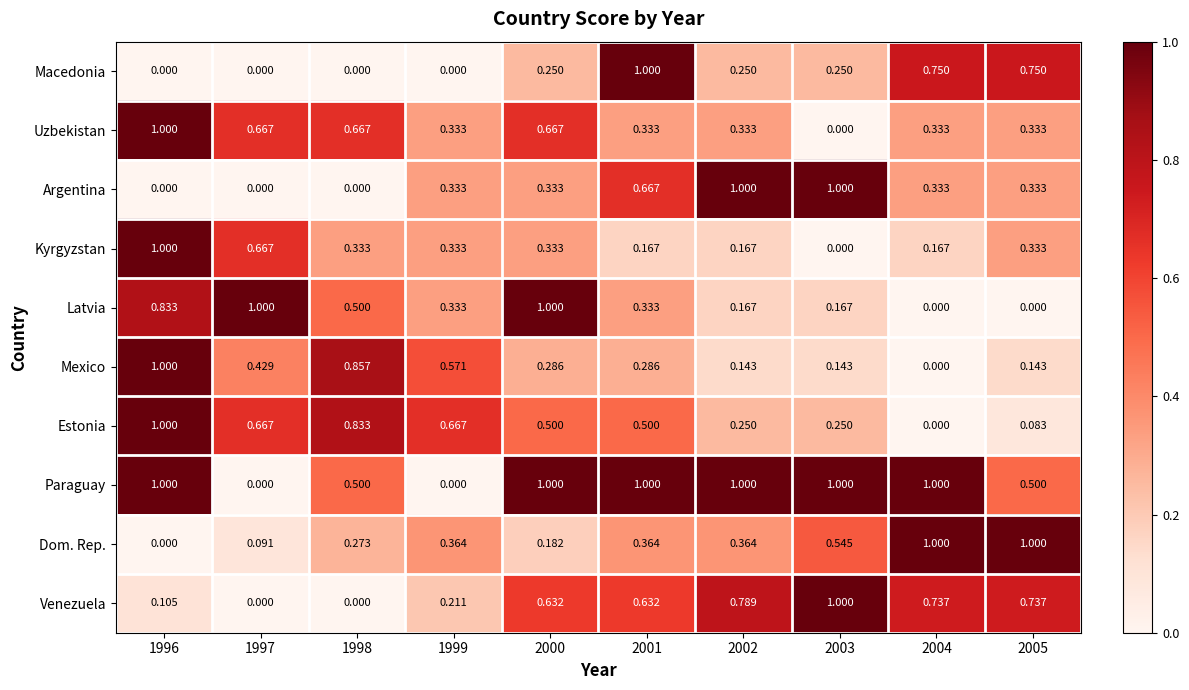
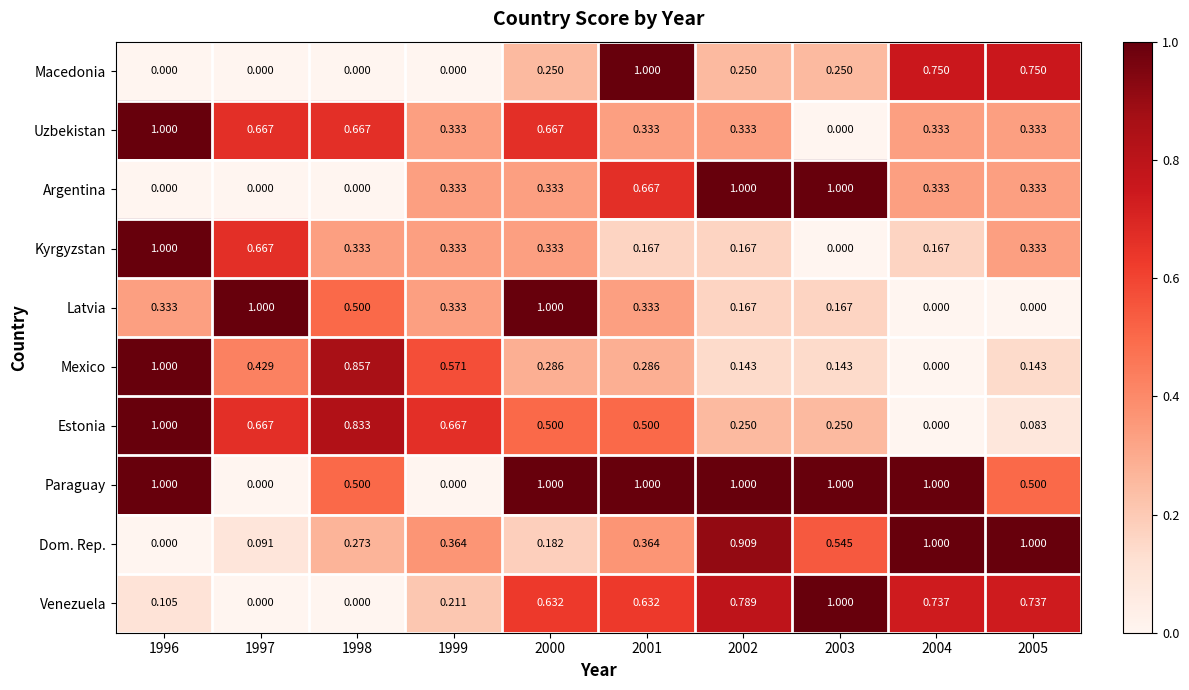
  {
    "Macedonia": {
      "1996": 0.000,
      "1997": 0.000,
      "1998": 0.000,
      "1999": 0.000,
      "2000": 0.250,
      "2001": 1.000,
      "2002": 0.250,
      "2003": 0.250,
      "2004": 0.750,
      "2005": 0.750
    },
    "Uzbekistan": {
      "1996": 1.000,
      "1997": 0.667,
      "1998": 0.667,
      "1999": 0.333,
      "2000": 0.667,
      "2001": 0.333,
      "2002": 0.333,
      "2003": 0.000,
      "2004": 0.333,
      "2005": 0.333
    },
    "Argentina": {
      "1996": 0.000,
      "1997": 0.000,
      "1998": 0.000,
      "1999": 0.333,
      "2000": 0.333,
      "2001": 0.667,
      "2002": 1.000,
      "2003": 1.000,
      "2004": 0.333,
      "2005": 0.333
    },
    "Kyrgyzstan": {
      "1996": 1.000,
      "1997": 0.667,
      "1998": 0.333,
      "1999": 0.333,
      "2000": 0.333,
      "2001": 0.167,
      "2002": 0.167,
      "2003": 0.000,
      "2004": 0.167,
      "2005": 0.333
    },
    "Latvia": {
-     "1996": 0.833,
+     "1996": 0.333,
      "1997": 1.000,
      "1998": 0.500,
      "1999": 0.333,
      "2000": 1.000,
      "2001": 0.333,
      "2002": 0.167,
      "2003": 0.167,
      "2004": 0.000,
      "2005": 0.000
    },
    "Mexico": {
      "1996": 1.000,
      "1997": 0.429,
      "1998": 0.857,
      "1999": 0.571,
      "2000": 0.286,
      "2001": 0.286,
      "2002": 0.143,
      "2003": 0.143,
      "2004": 0.000,
      "2005": 0.143
    },
    "Estonia": {
      "1996": 1.000,
      "1997": 0.667,
      "1998": 0.833,
      "1999": 0.667,
      "2000": 0.500,
      "2001": 0.500,
      "2002": 0.250,
      "2003": 0.250,
      "2004": 0.000,
      "2005": 0.083
    },
    "Paraguay": {
      "1996": 1.000,
      "1997": 0.000,
      "1998": 0.500,
      "1999": 0.000,
      "2000": 1.000,
      "2001": 1.000,
      "2002": 1.000,
      "2003": 1.000,
      "2004": 1.000,
      "2005": 0.500
    },
    "Dom. Rep.": {
      "1996": 0.000,
      "1997": 0.091,
      "1998": 0.273,
      "1999": 0.364,
      "2000": 0.182,
      "2001": 0.364,
-     "2002": 0.364,
+     "2002": 0.909,
      "2003": 0.545,
      "2004": 1.000,
      "2005": 1.000
    },
    "Venezuela": {
      "1996": 0.105,
      "1997": 0.000,
      "1998": 0.000,
      "1999": 0.211,
      "2000": 0.632,
      "2001": 0.632,
      "2002": 0.789,
      "2003": 1.000,
      "2004": 0.737,
      "2005": 0.737
    }
  }
